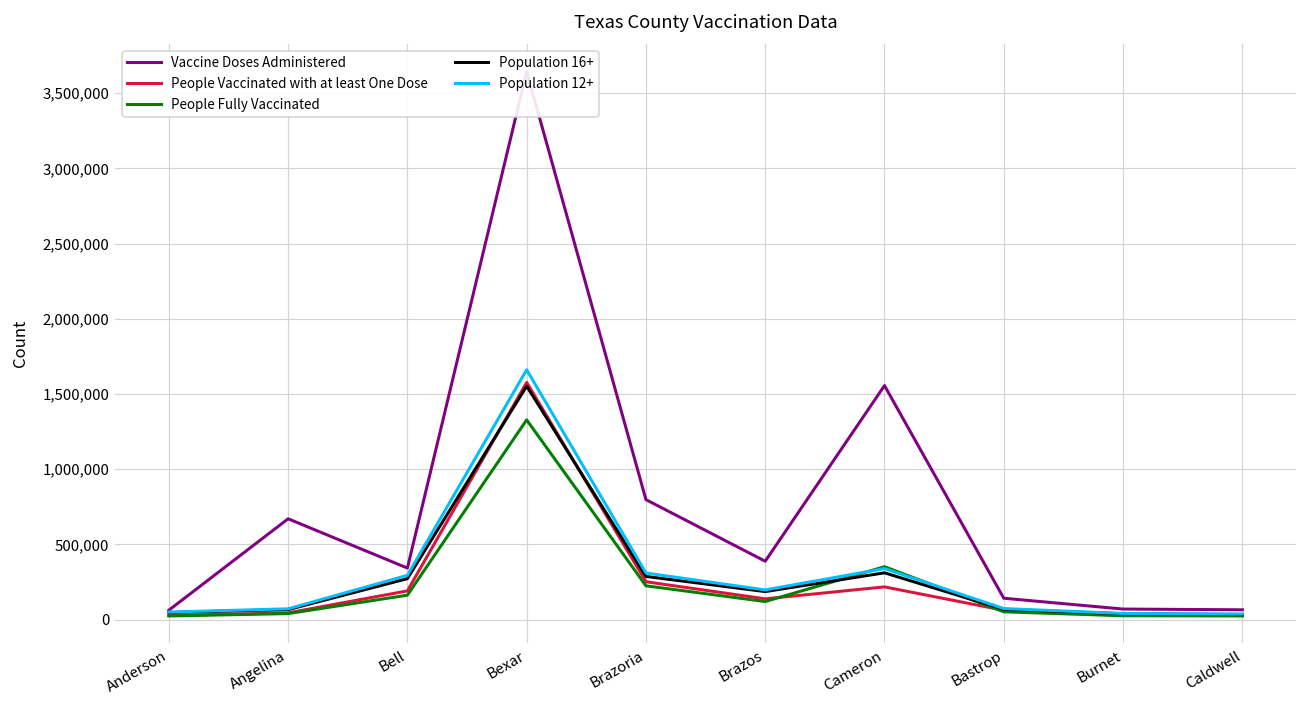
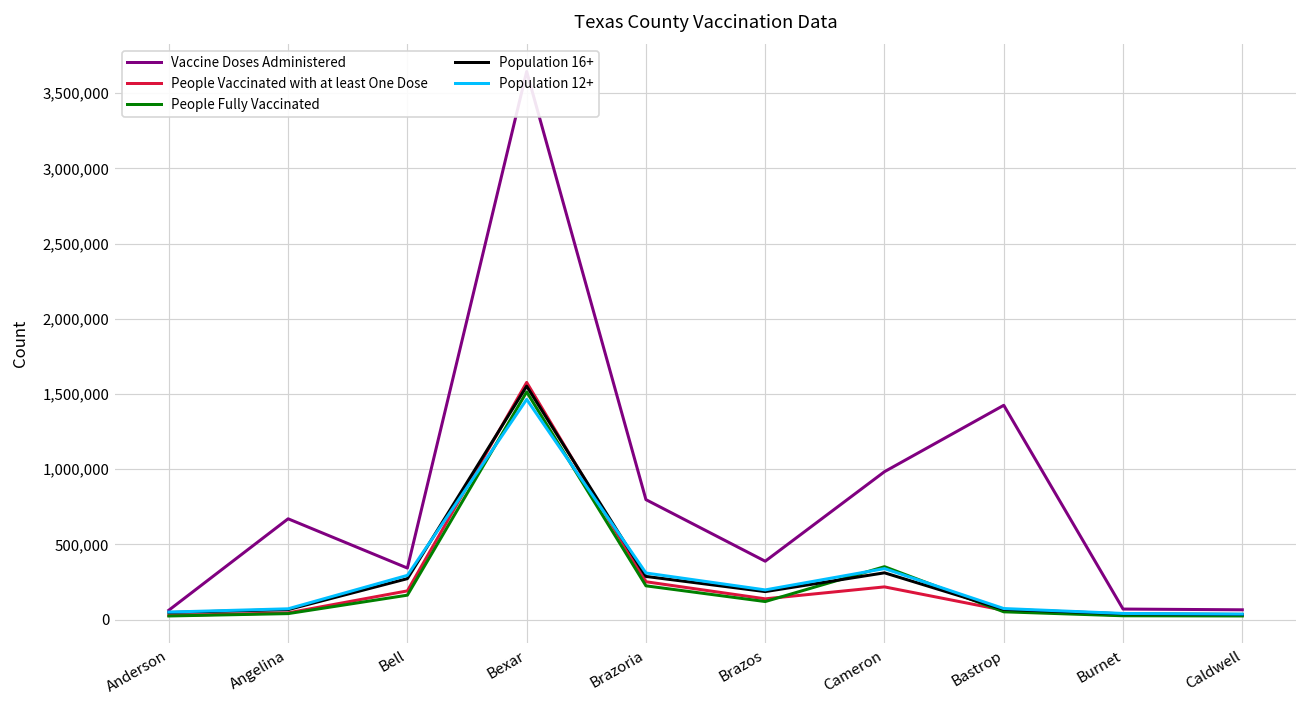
  {
    "Vaccine Doses Administered": {
      "Angelina": "670,000",
      "Bell": "340,000",
      "Brazoria": "800,000",
      "Brazos": "390,000",
-     "Cameron": "1,560,000",
-     "Bastrop": "140,000",
+     "Cameron": "980,000",
+     "Bastrop": "1,430,000",
      "Burnet": "70,000",
      "Caldwell": "70,000"
    },
    "People Vaccinated with at least One Dose": {
      "Bell": "190,000",
      "Bexar": "1,580,000",
      "Brazoria": "250,000",
      "Cameron": "220,000"
    },
    "People Fully Vaccinated": {
      "Bell": "160,000",
-     "Bexar": "1,330,000",
+     "Bexar": "1,510,000",
      "Brazoria": "230,000"
    },
    "Population 16+": {
      "Bell": "270,000",
      "Bexar": "1,550,000",
      "Brazoria": "290,000",
      "Cameron": "310,000"
    },
    "Population 12+": {
      "Bell": "290,000",
-     "Bexar": "1,660,000",
+     "Bexar": "1,460,000",
      "Brazoria": "310,000"
    }
  }
